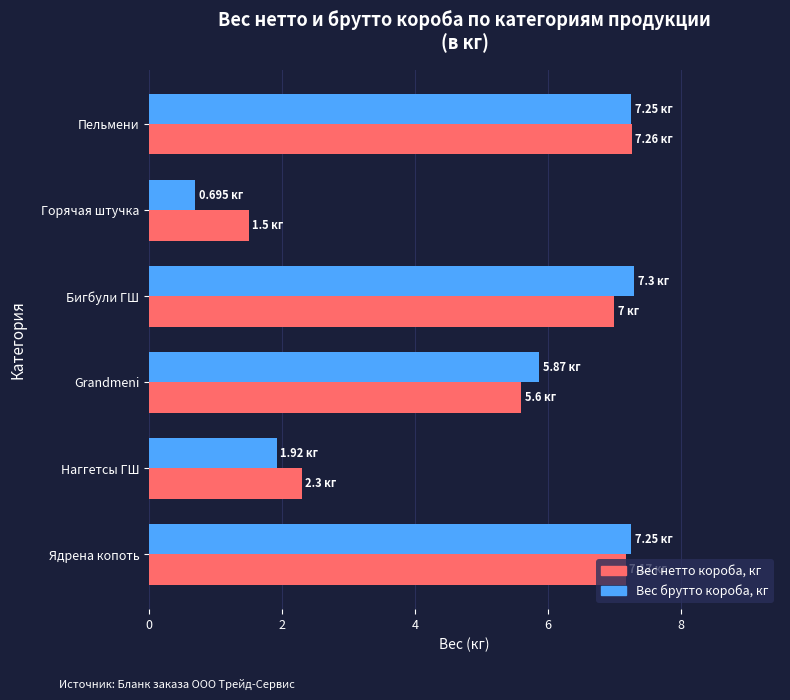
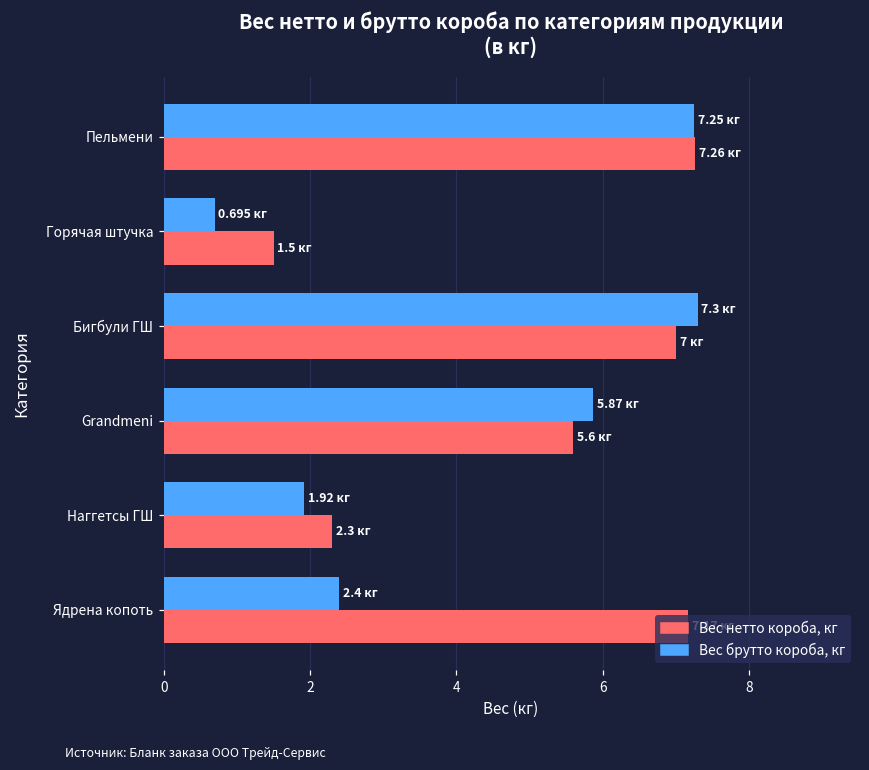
  {
    "Вес нетто короба, кг": {
      "Пельмени": 7.26,
      "Горячая штучка": 1.5,
      "Бигбули ГШ": 7,
      "Grandmeni": 5.6,
      "Наггетсы ГШ": 2.3
    },
    "Вес брутто короба, кг": {
      "Пельмени": 7.25,
      "Горячая штучка": 0.695,
      "Бигбули ГШ": 7.3,
      "Grandmeni": 5.87,
      "Наггетсы ГШ": 1.92,
-     "Ядрена копоть": 7.25
+     "Ядрена копоть": 2.4
    }
  }
